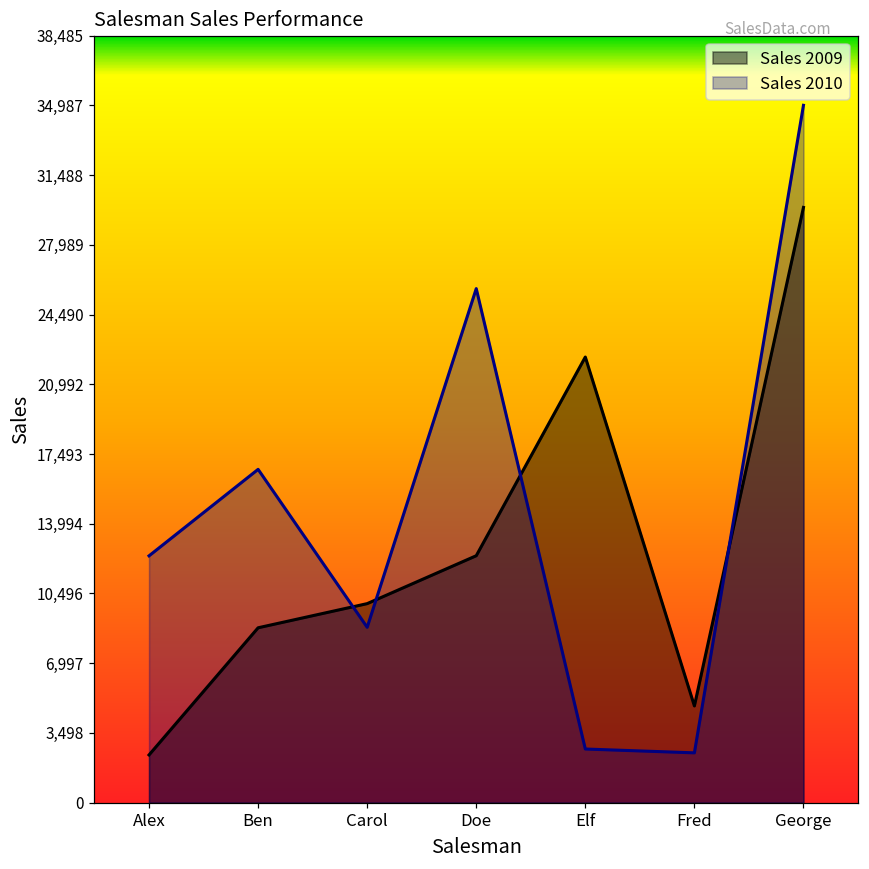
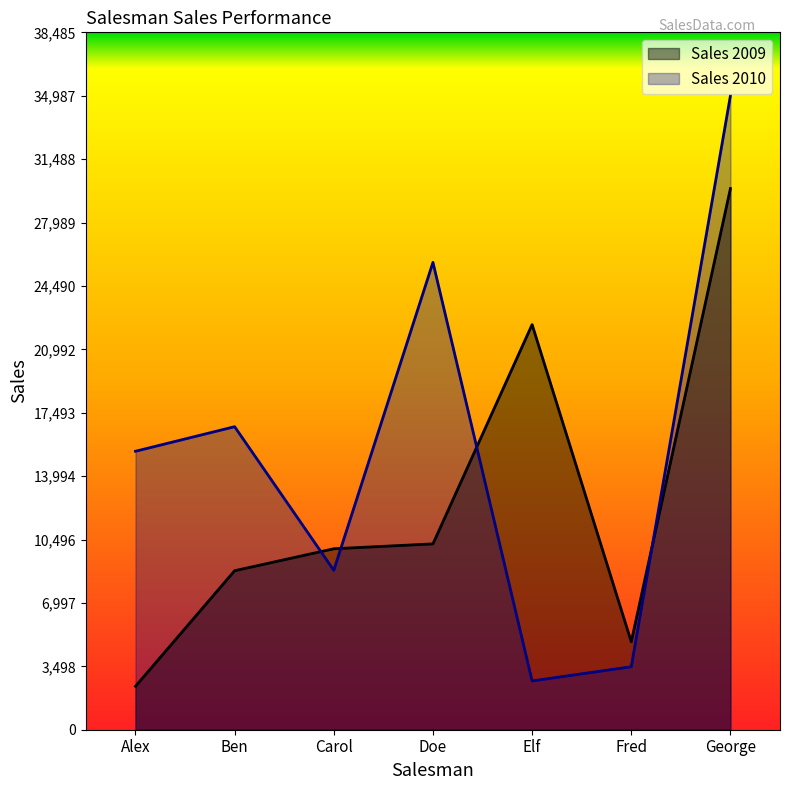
  {
    "Sales 2009": {
      "Alex": "2,400",
      "Ben": "8,800",
      "Carol": "10,000",
-     "Doe": "12,400",
+     "Doe": "10,300",
      "Elf": "22,400",
      "Fred": "4,900",
      "George": "29,900"
    },
    "Sales 2010": {
-     "Alex": "12,400",
+     "Alex": "15,400",
      "Ben": "16,700",
      "Carol": "8,800",
      "Doe": "25,800",
      "Elf": "2,700",
-     "Fred": "2,500",
+     "Fred": "3,500",
      "George": "35,000"
    }
  }
